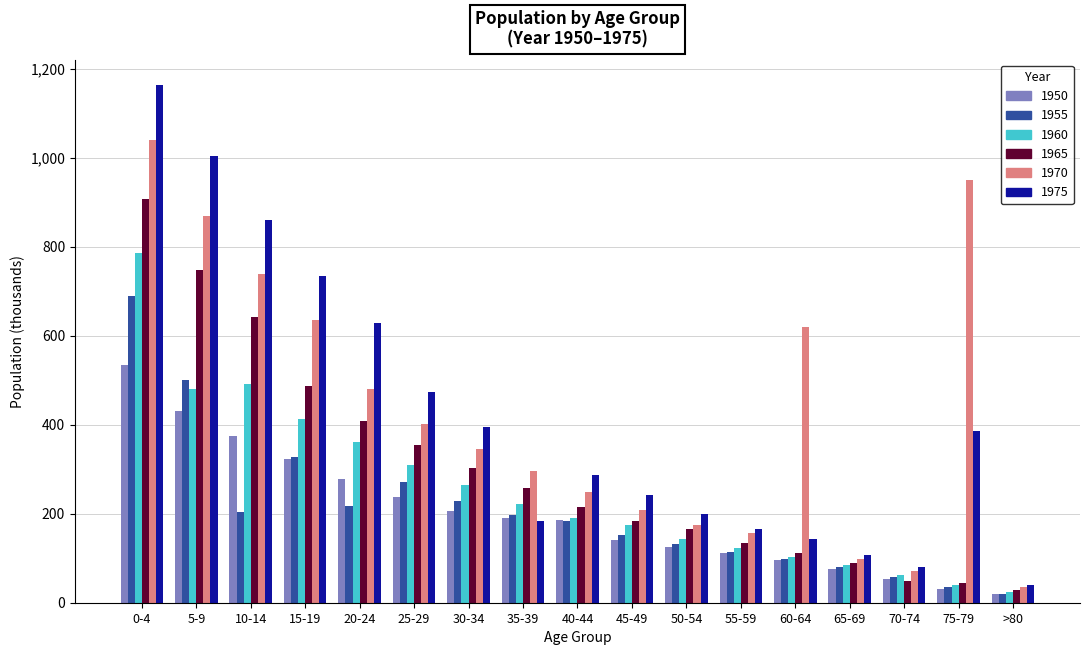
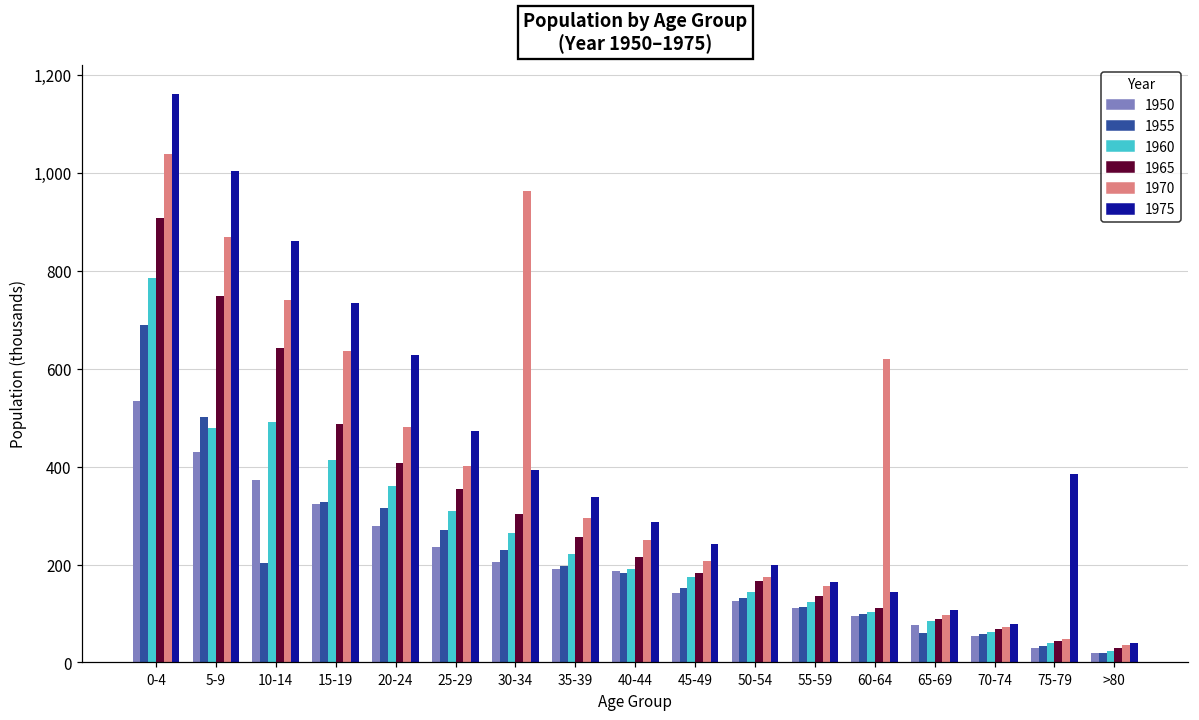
  {
    "1950": {
      "0-4": "530",
      "5-9": "430",
      "10-14": "370",
      "15-19": "320",
      "20-24": "280",
      "25-29": "240",
      "30-34": "210",
      "35-39": "190",
      "40-44": "190",
      "45-49": "140",
      "50-54": "120",
      "55-59": "110",
      "60-64": "100",
      "65-69": "80",
      "70-74": "50",
      "75-79": "30",
      ">80": "20"
    },
    "1955": {
      "0-4": "690",
      "5-9": "500",
      "10-14": "200",
      "15-19": "330",
-     "20-24": "220",
+     "20-24": "320",
      "25-29": "270",
      "30-34": "230",
      "35-39": "200",
      "40-44": "180",
      "45-49": "150",
      "50-54": "130",
      "55-59": "110",
      "60-64": "100",
-     "65-69": "80",
+     "65-69": "60",
      "70-74": "60",
      "75-79": "30",
      ">80": "20"
    },
    "1960": {
      "0-4": "790",
      "5-9": "480",
      "10-14": "490",
      "15-19": "410",
      "20-24": "360",
      "25-29": "310",
      "30-34": "260",
      "35-39": "220",
      "40-44": "190",
      "45-49": "170",
      "50-54": "140",
      "55-59": "120",
      "60-64": "100",
      "65-69": "80",
      "70-74": "60",
      "75-79": "40",
      ">80": "20"
    },
    "1965": {
      "0-4": "910",
      "5-9": "750",
      "10-14": "640",
      "15-19": "490",
      "20-24": "410",
      "25-29": "350",
      "30-34": "300",
      "35-39": "260",
      "40-44": "210",
      "45-49": "180",
      "50-54": "170",
      "55-59": "130",
      "60-64": "110",
      "65-69": "90",
-     "70-74": "50",
+     "70-74": "70",
      "75-79": "40",
      ">80": "30"
    },
    "1970": {
      "0-4": "1,040",
      "5-9": "870",
      "10-14": "740",
      "15-19": "640",
      "20-24": "480",
      "25-29": "400",
-     "30-34": "350",
+     "30-34": "960",
      "35-39": "300",
      "40-44": "250",
      "45-49": "210",
      "50-54": "170",
      "55-59": "160",
      "60-64": "620",
      "65-69": "100",
      "70-74": "70",
-     "75-79": "950",
+     "75-79": "50",
      ">80": "40"
    },
    "1975": {
      "0-4": "1,160",
      "5-9": "1,000",
      "10-14": "860",
      "15-19": "730",
      "20-24": "630",
      "25-29": "470",
      "30-34": "390",
-     "35-39": "180",
+     "35-39": "340",
      "40-44": "290",
      "45-49": "240",
      "50-54": "200",
      "55-59": "160",
      "60-64": "140",
      "65-69": "110",
      "70-74": "80",
      "75-79": "390",
      ">80": "40"
    }
  }
